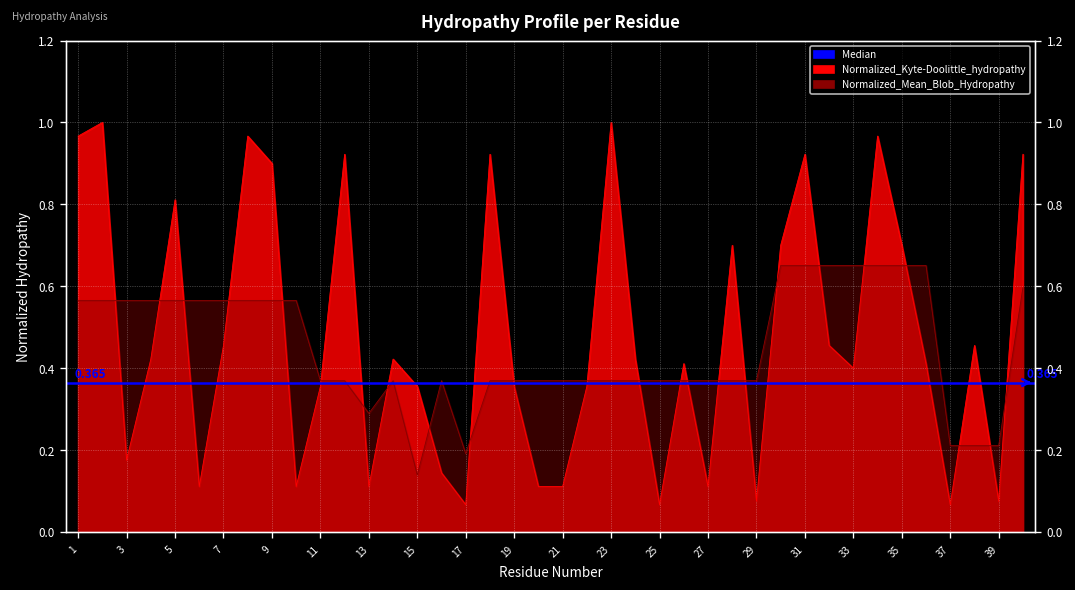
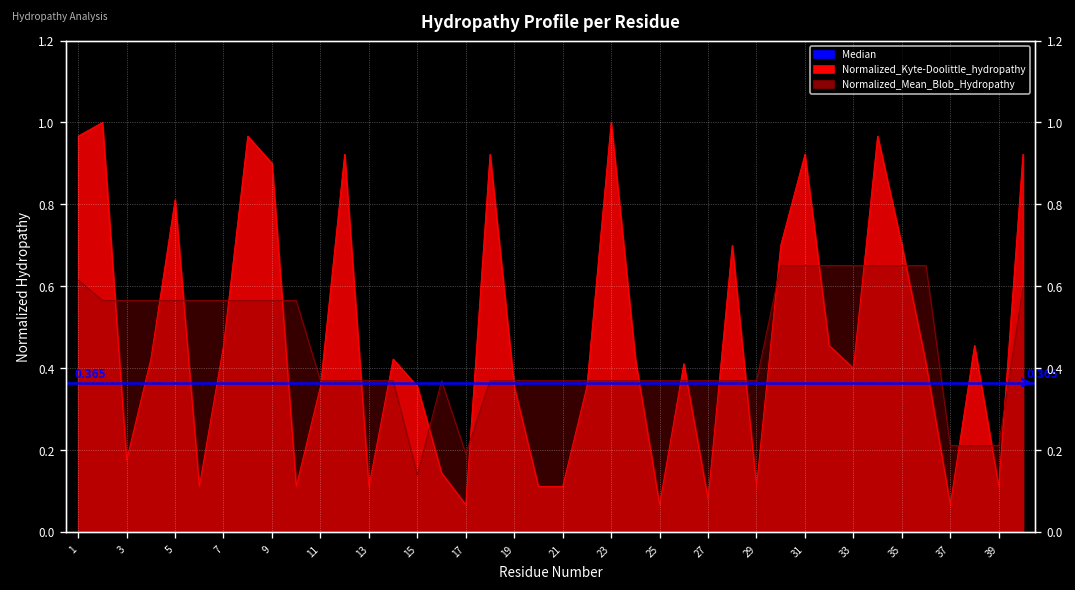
  {
    "Normalized_Kyte-Doolittle_hydropathy": {
      "1": 0.97,
      "3": 0.18,
      "5": 0.81,
      "7": 0.46,
      "9": 0.90,
      "11": 0.36,
      "13": 0.11,
      "15": 0.36,
      "17": 0.07,
      "19": 0.35,
      "21": 0.11,
      "23": 1.00,
      "25": 0.07,
-     "27": 0.11,
-     "29": 0.08,
+     "27": 0.08,
+     "29": 0.11,
      "31": 0.92,
      "33": 0.40,
      "35": 0.70,
      "37": 0.07,
-     "39": 0.08
+     "39": 0.11
    },
    "Normalized_Mean_Blob_Hydropathy": {
-     "1": 0.57,
+     "1": 0.62,
      "3": 0.57,
      "5": 0.57,
      "7": 0.57,
      "9": 0.57,
      "11": 0.37,
-     "13": 0.29,
+     "13": 0.37,
      "15": 0.14,
      "17": 0.19,
      "19": 0.37,
      "21": 0.37,
      "23": 0.37,
      "25": 0.37,
      "27": 0.37,
      "29": 0.37,
      "31": 0.65,
      "33": 0.65,
      "35": 0.65,
      "37": 0.21,
      "39": 0.21
    }
  }
